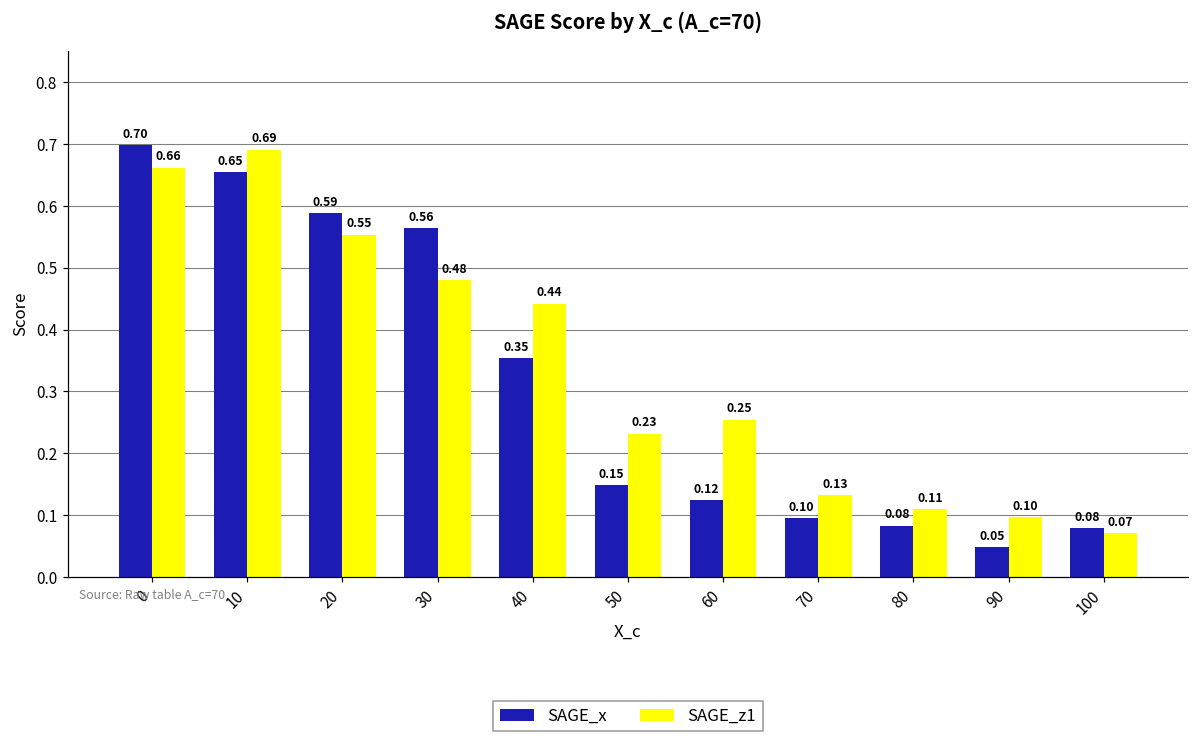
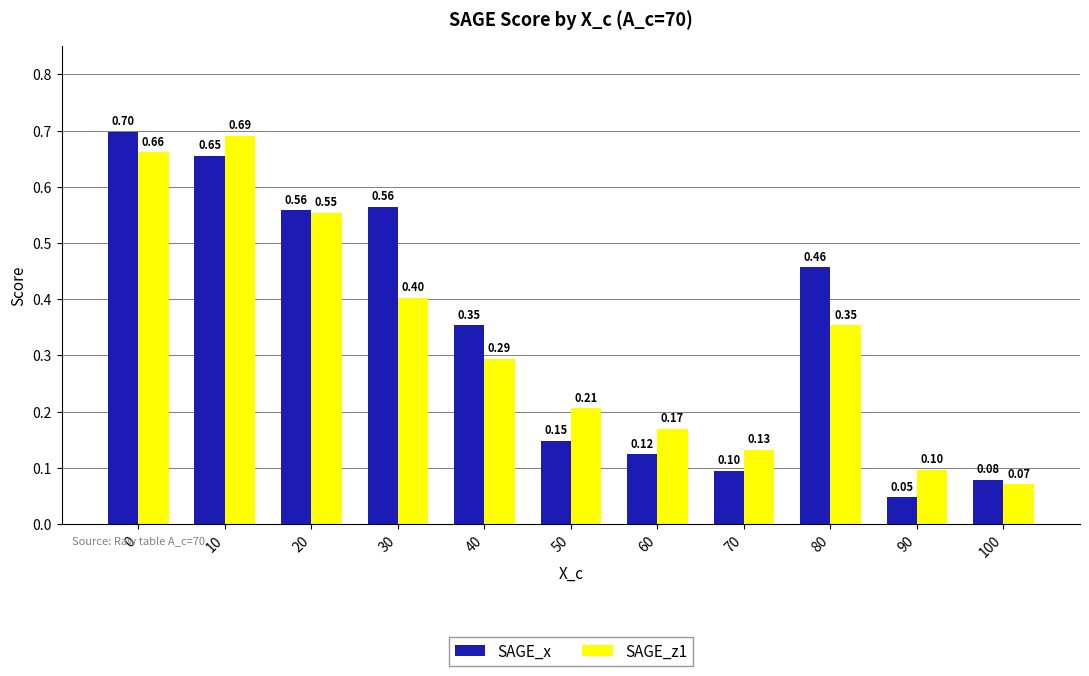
  {
    "SAGE_x": {
      "0": 0.70,
      "10": 0.65,
-     "20": 0.59,
+     "20": 0.56,
      "30": 0.56,
      "40": 0.35,
      "50": 0.15,
      "60": 0.12,
      "70": 0.10,
-     "80": 0.08,
+     "80": 0.46,
      "90": 0.05,
      "100": 0.08
    },
    "SAGE_z1": {
      "0": 0.66,
      "10": 0.69,
      "20": 0.55,
-     "30": 0.48,
-     "40": 0.44,
-     "50": 0.23,
-     "60": 0.25,
+     "30": 0.40,
+     "40": 0.29,
+     "50": 0.21,
+     "60": 0.17,
      "70": 0.13,
-     "80": 0.11,
+     "80": 0.35,
      "90": 0.10,
      "100": 0.07
    }
  }
